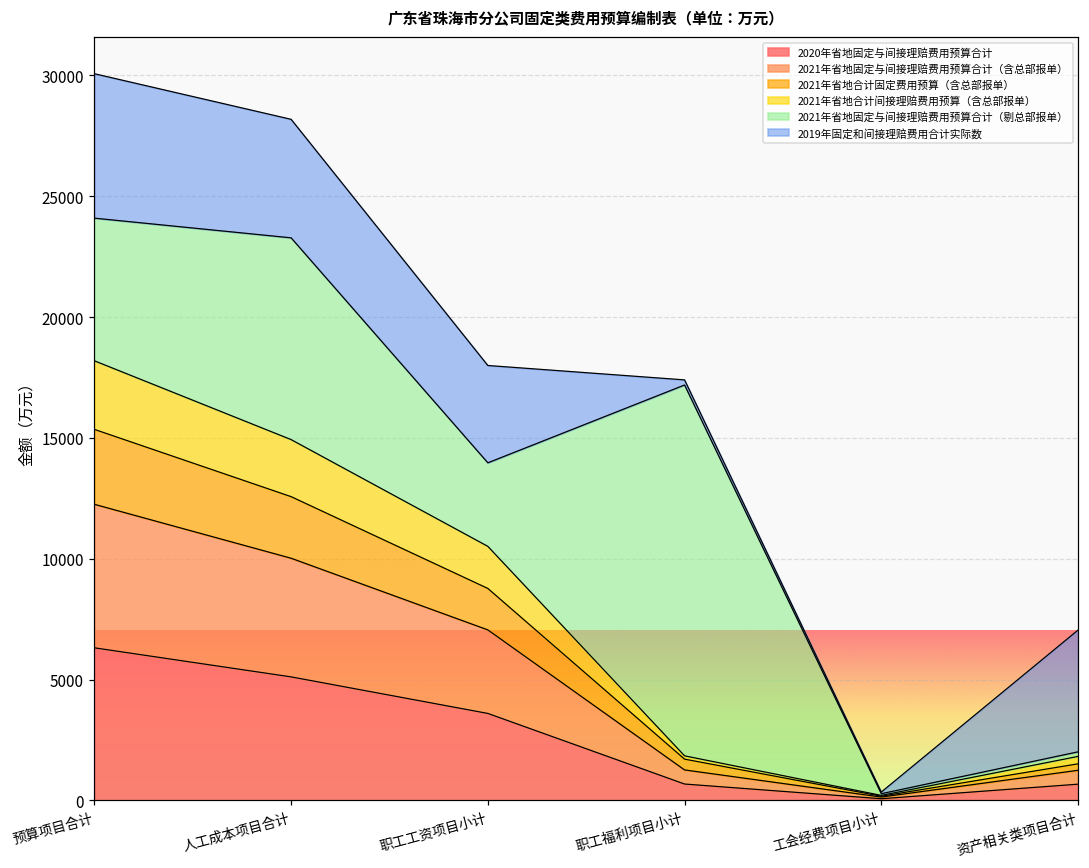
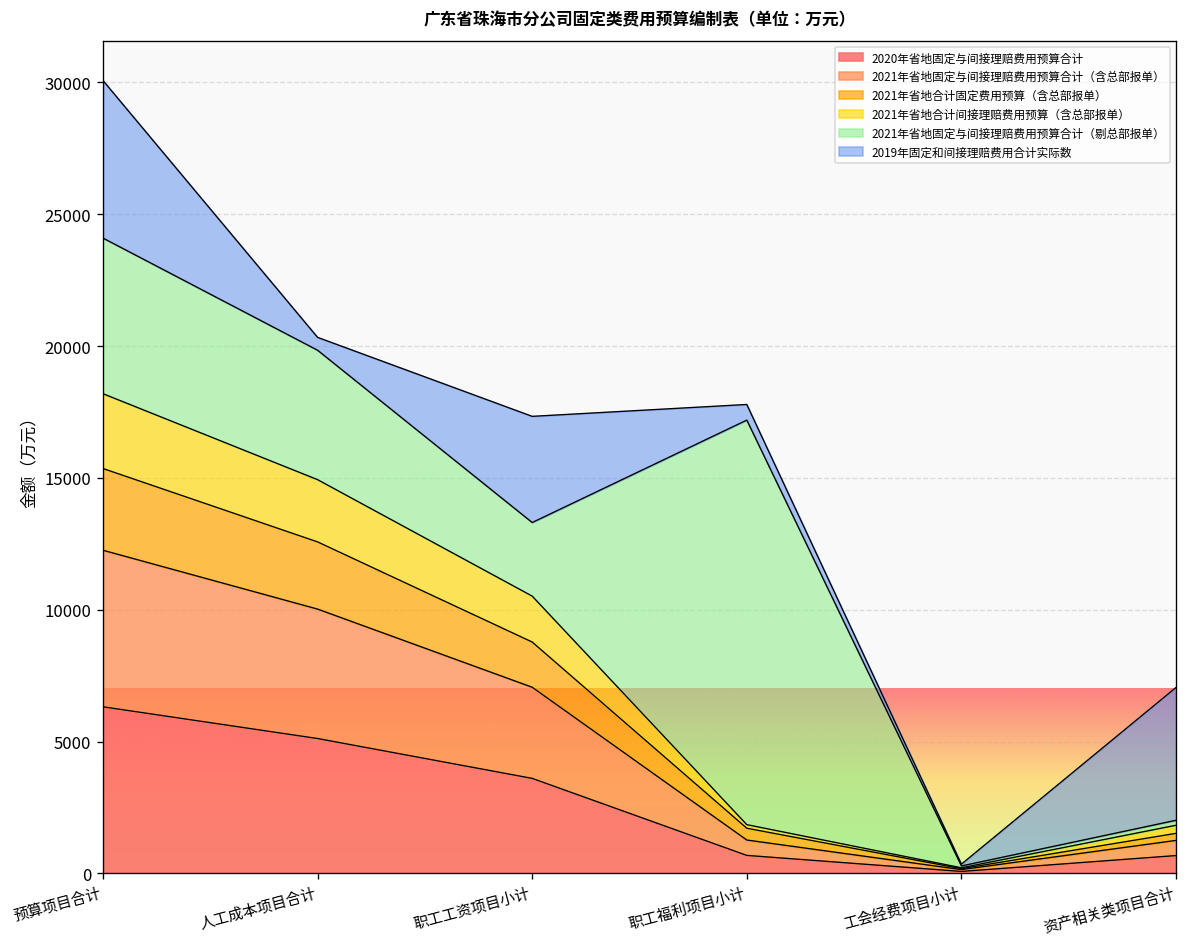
  {
    "2021年省地固定与间接理赔费用预算合计（剔总部报单）": {
      "预算项目合计": 5900,
-     "人工成本项目合计": 8300,
-     "职工工资项目小计": 3500,
+     "人工成本项目合计": 4900,
+     "职工工资项目小计": 2800,
      "职工福利项目小计": 15300,
      "资产相关类项目合计": 200
    },
    "2019年固定和间接理赔费用合计实际数": {
      "预算项目合计": 6000,
-     "人工成本项目合计": 4900,
+     "人工成本项目合计": 500,
      "职工工资项目小计": 4000,
-     "职工福利项目小计": 200,
+     "职工福利项目小计": 600,
      "资产相关类项目合计": 5000
    }
  }
